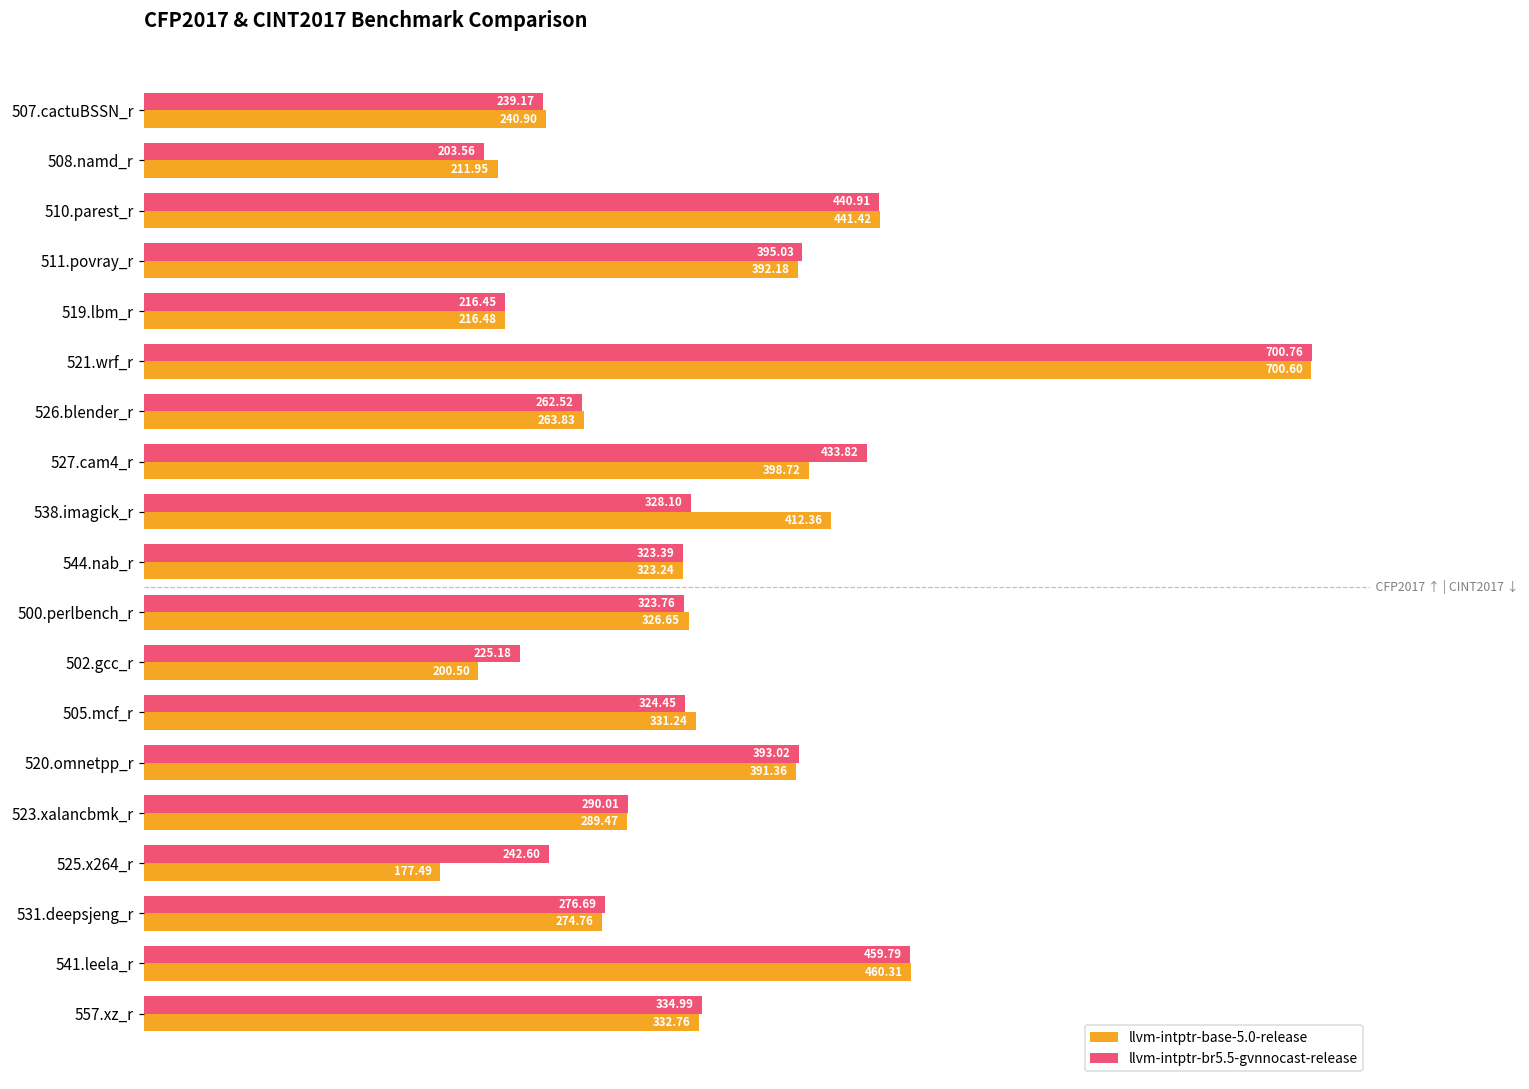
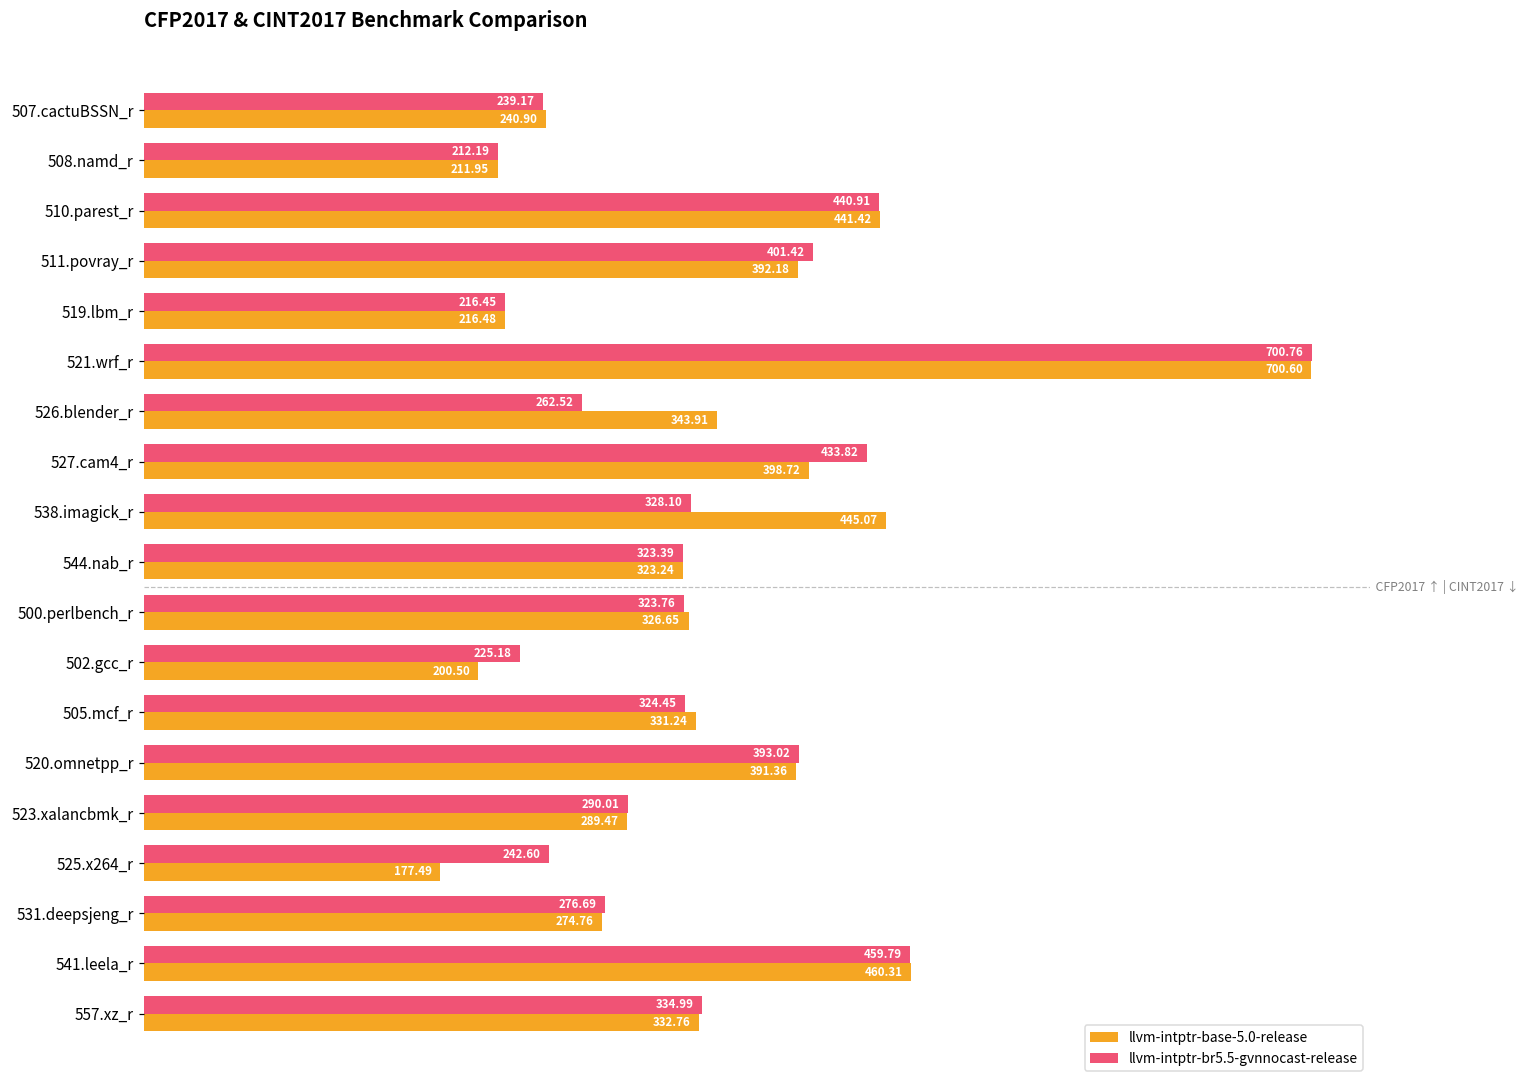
  {
    "llvm-intptr-base-5.0-release": {
      "507.cactuBSSN_r": 240.90,
      "508.namd_r": 211.95,
      "510.parest_r": 441.42,
      "511.povray_r": 392.18,
      "519.lbm_r": 216.48,
      "521.wrf_r": 700.60,
-     "526.blender_r": 263.83,
+     "526.blender_r": 343.91,
      "527.cam4_r": 398.72,
-     "538.imagick_r": 412.36,
+     "538.imagick_r": 445.07,
      "544.nab_r": 323.24,
      "500.perlbench_r": 326.65,
      "502.gcc_r": 200.50,
      "505.mcf_r": 331.24,
      "520.omnetpp_r": 391.36,
      "523.xalancbmk_r": 289.47,
      "525.x264_r": 177.49,
      "531.deepsjeng_r": 274.76,
      "541.leela_r": 460.31,
      "557.xz_r": 332.76
    },
    "llvm-intptr-br5.5-gvnnocast-release": {
      "507.cactuBSSN_r": 239.17,
-     "508.namd_r": 203.56,
+     "508.namd_r": 212.19,
      "510.parest_r": 440.91,
-     "511.povray_r": 395.03,
+     "511.povray_r": 401.42,
      "519.lbm_r": 216.45,
      "521.wrf_r": 700.76,
      "526.blender_r": 262.52,
      "527.cam4_r": 433.82,
      "538.imagick_r": 328.10,
      "544.nab_r": 323.39,
      "500.perlbench_r": 323.76,
      "502.gcc_r": 225.18,
      "505.mcf_r": 324.45,
      "520.omnetpp_r": 393.02,
      "523.xalancbmk_r": 290.01,
      "525.x264_r": 242.60,
      "531.deepsjeng_r": 276.69,
      "541.leela_r": 459.79,
      "557.xz_r": 334.99
    }
  }
